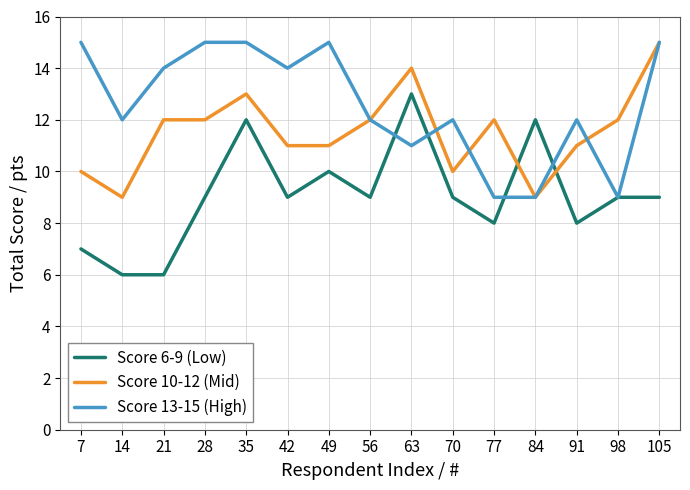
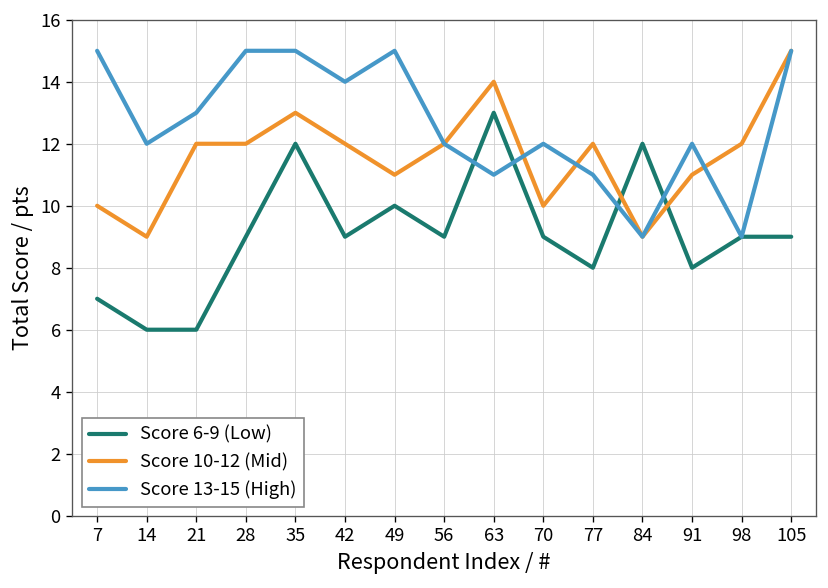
  {
    "Score 6-9 (Low)": {
      "7": 7,
      "14": 6,
      "21": 6,
      "28": 9,
      "35": 12,
      "42": 9,
      "49": 10,
      "56": 9,
      "63": 13,
      "70": 9,
      "77": 8,
      "84": 12,
      "91": 8,
      "105": 9
    },
    "Score 10-12 (Mid)": {
      "7": 10,
      "14": 9,
      "21": 12,
      "28": 12,
      "35": 13,
-     "42": 11,
+     "42": 12,
      "49": 11,
      "63": 14,
      "70": 10,
      "77": 12,
      "91": 11,
      "98": 12
    },
    "Score 13-15 (High)": {
      "7": 15,
      "14": 12,
-     "21": 14,
+     "21": 13,
      "28": 15,
      "35": 15,
      "42": 14,
      "49": 15,
      "63": 11,
      "70": 12,
-     "77": 9,
+     "77": 11,
      "91": 12
    }
  }
